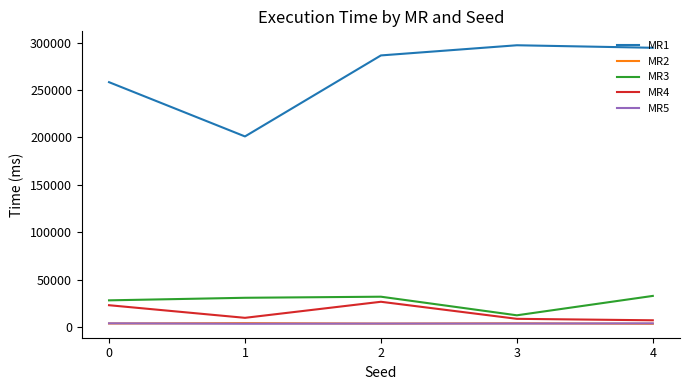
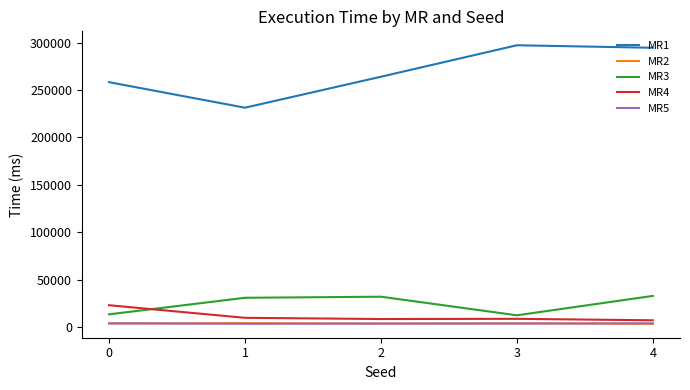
  {
    "MR1": {
      "0": 260000,
-     "1": 200000,
-     "2": 290000,
+     "1": 230000,
+     "2": 260000,
      "3": 300000,
      "4": 290000
    },
    "MR3": {
-     "0": 30000,
+     "0": 10000,
      "1": 30000,
      "2": 30000,
      "3": 10000,
      "4": 30000
    },
    "MR4": {
      "0": 20000,
      "1": 10000,
-     "2": 30000,
+     "2": 10000,
      "3": 10000,
      "4": 10000
    }
  }
